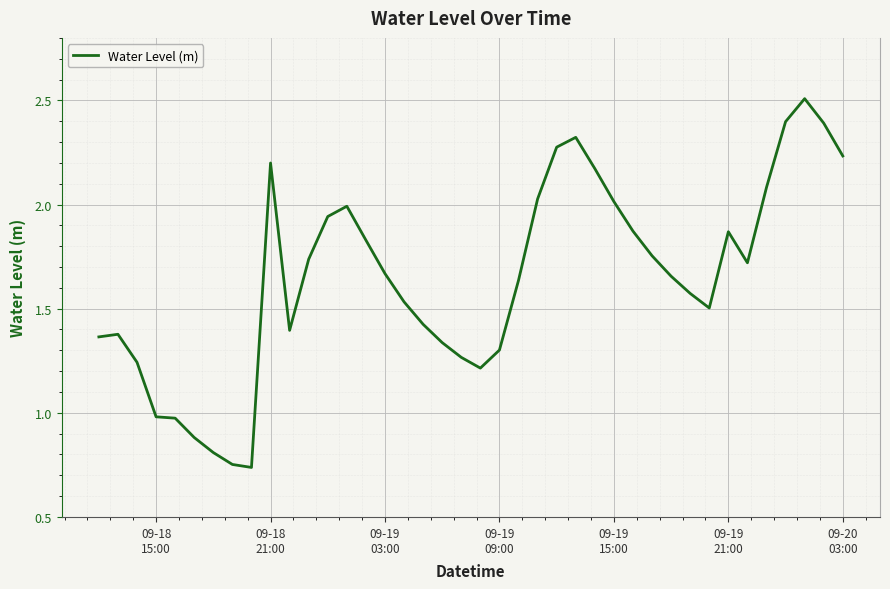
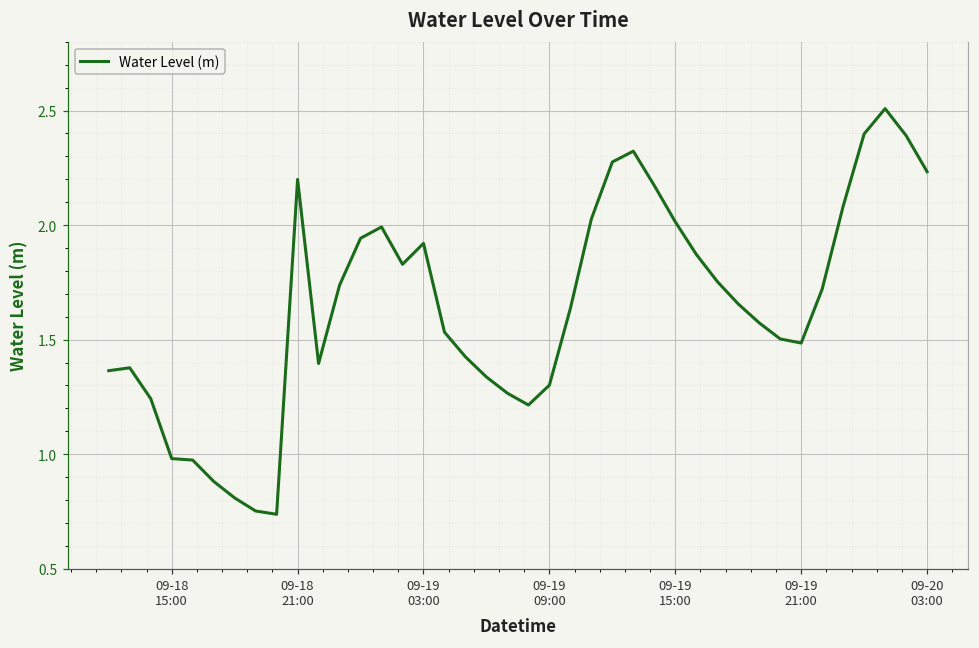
  {
    "09-18 15:00": 0.98,
    "09-18 21:00": 2.20,
-   "09-19 03:00": 1.67,
+   "09-19 03:00": 1.92,
    "09-19 09:00": 1.30,
    "09-19 15:00": 2.01,
-   "09-19 21:00": 1.87,
+   "09-19 21:00": 1.49,
    "09-20 03:00": 2.23
  }
